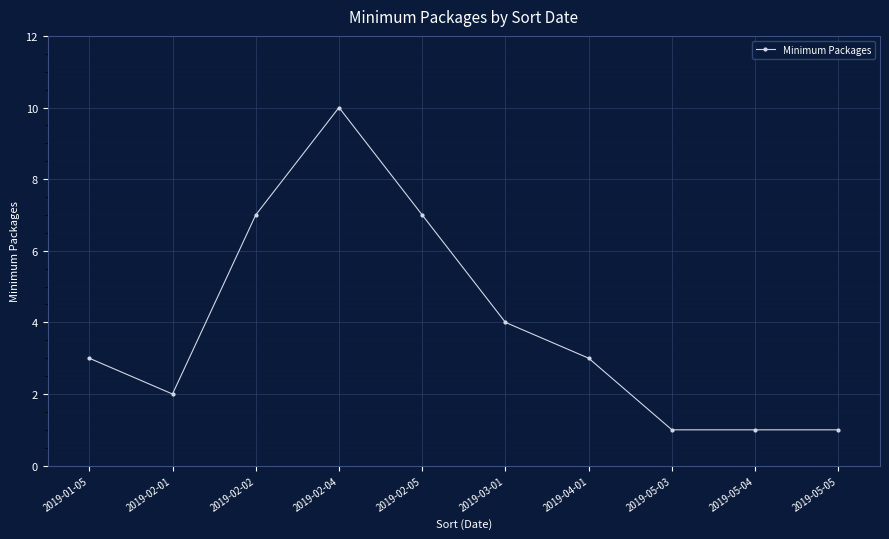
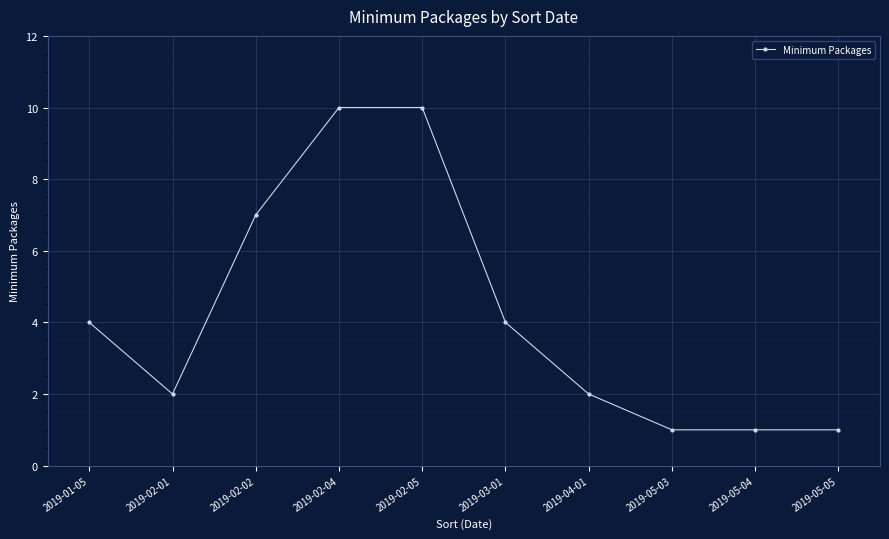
  {
-   "2019-01-05": 3,
+   "2019-01-05": 4,
    "2019-02-01": 2,
    "2019-02-02": 7,
    "2019-02-04": 10,
-   "2019-02-05": 7,
+   "2019-02-05": 10,
    "2019-03-01": 4,
-   "2019-04-01": 3,
+   "2019-04-01": 2,
    "2019-05-03": 1,
    "2019-05-04": 1,
    "2019-05-05": 1
  }
